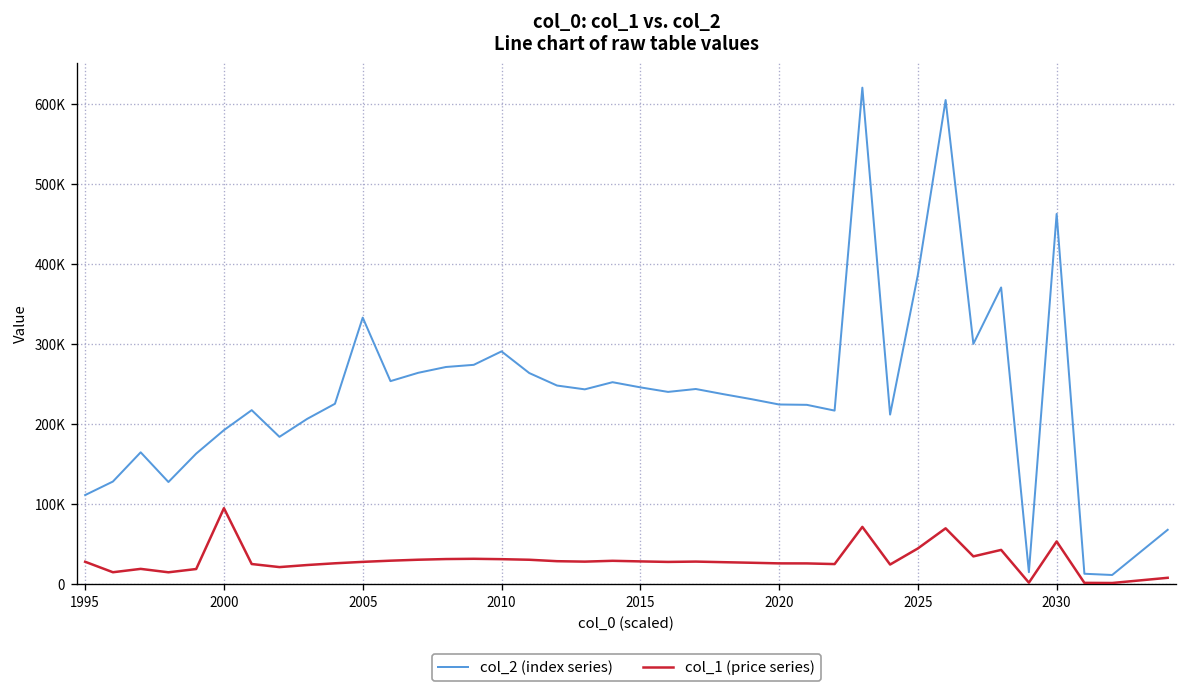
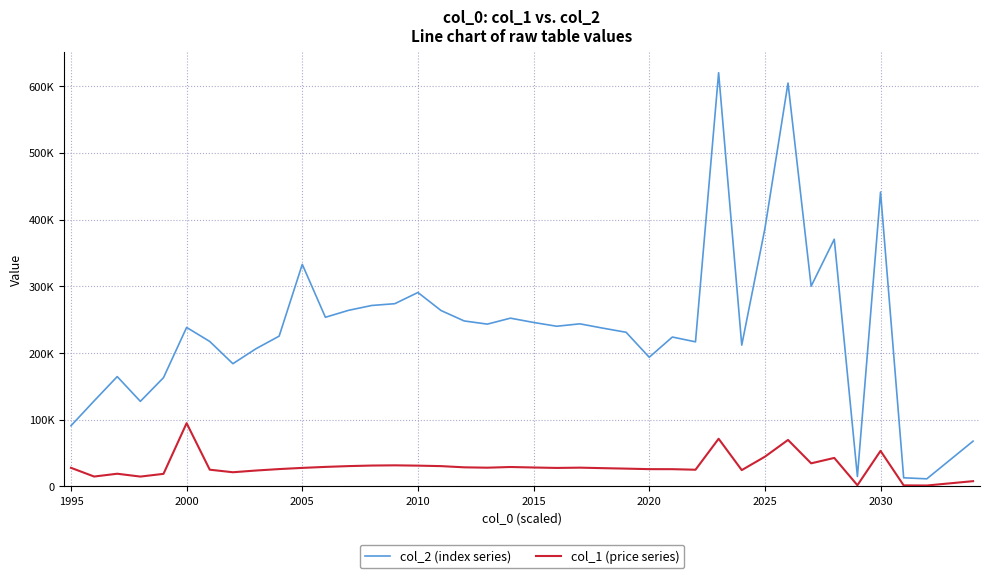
  {
    "col_2 (index series)": {
-     "1995": 110000,
-     "2000": 190000,
+     "1995": 90000,
+     "2000": 240000,
      "2005": 330000,
      "2010": 290000,
      "2015": 250000,
-     "2020": 220000,
+     "2020": 190000,
      "2025": 390000,
-     "2030": 460000
+     "2030": 440000
    },
    "col_1 (price series)": {
      "1995": 30000,
      "2000": 90000,
      "2005": 30000,
      "2010": 30000,
      "2015": 30000,
      "2020": 30000,
      "2025": 40000,
      "2030": 50000
    }
  }
